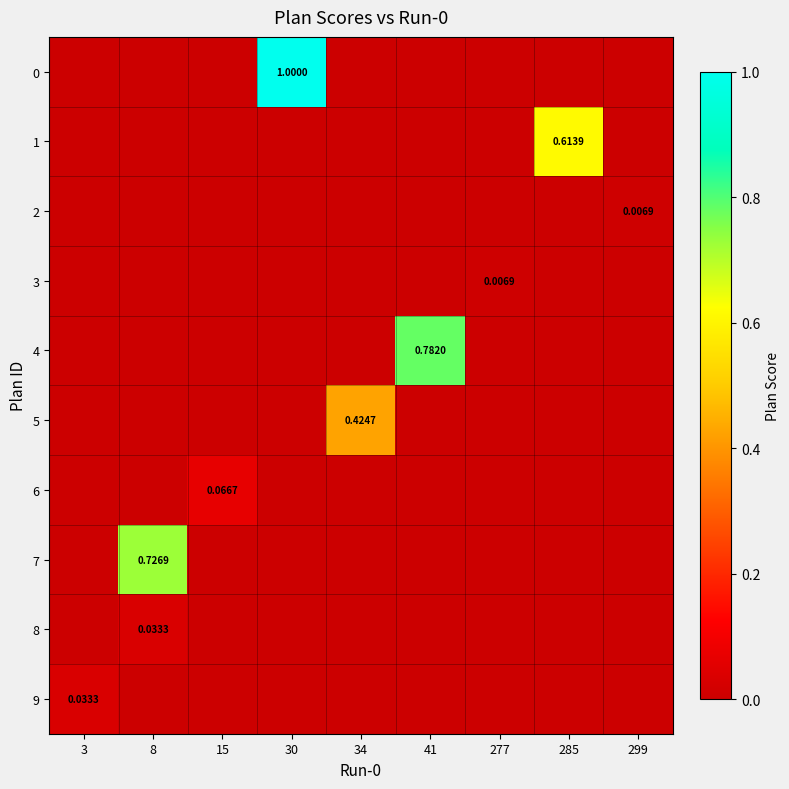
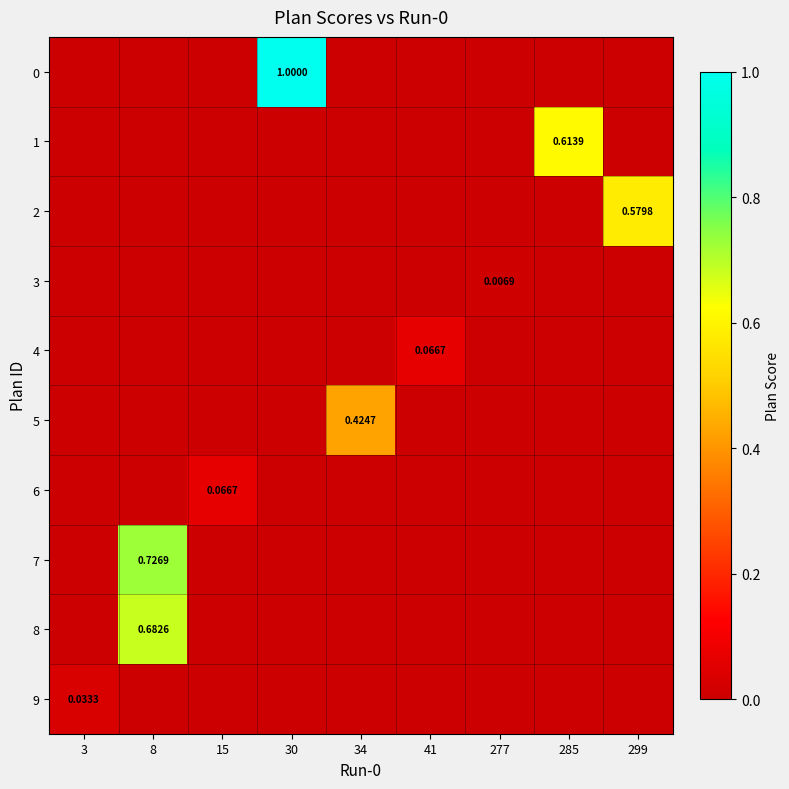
  {
    "0": {
      "30": 1.0000
    },
    "1": {
      "285": 0.6139
    },
    "2": {
-     "299": 0.0069
+     "299": 0.5798
    },
    "3": {
      "277": 0.0069
    },
    "4": {
-     "41": 0.7820
+     "41": 0.0667
    },
    "5": {
      "34": 0.4247
    },
    "6": {
      "15": 0.0667
    },
    "7": {
      "8": 0.7269
    },
    "8": {
-     "8": 0.0333
+     "8": 0.6826
    },
    "9": {
      "3": 0.0333
    }
  }
